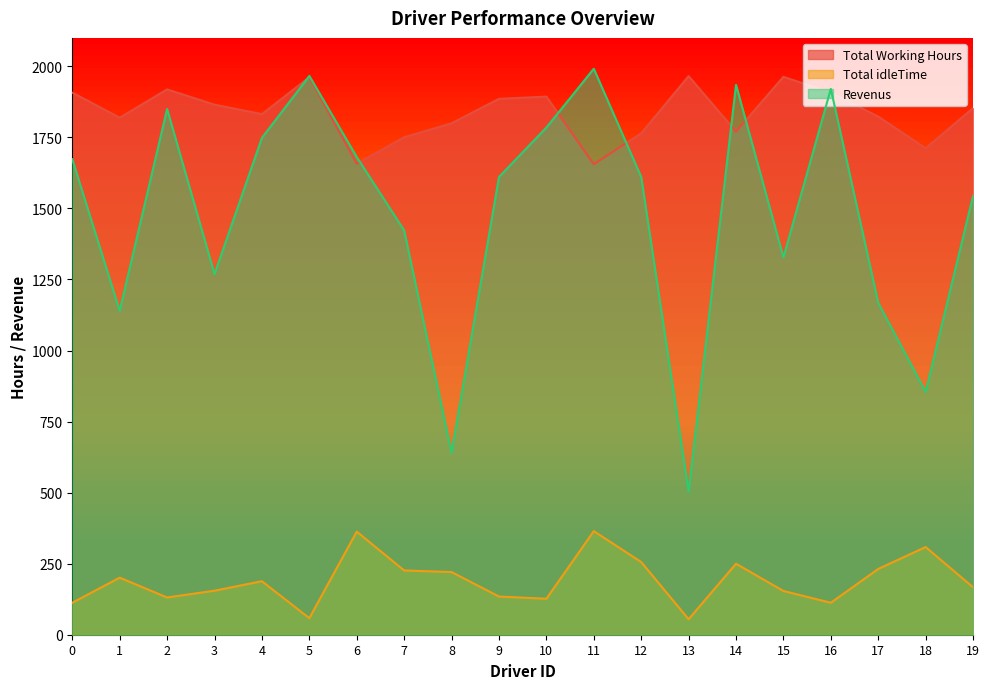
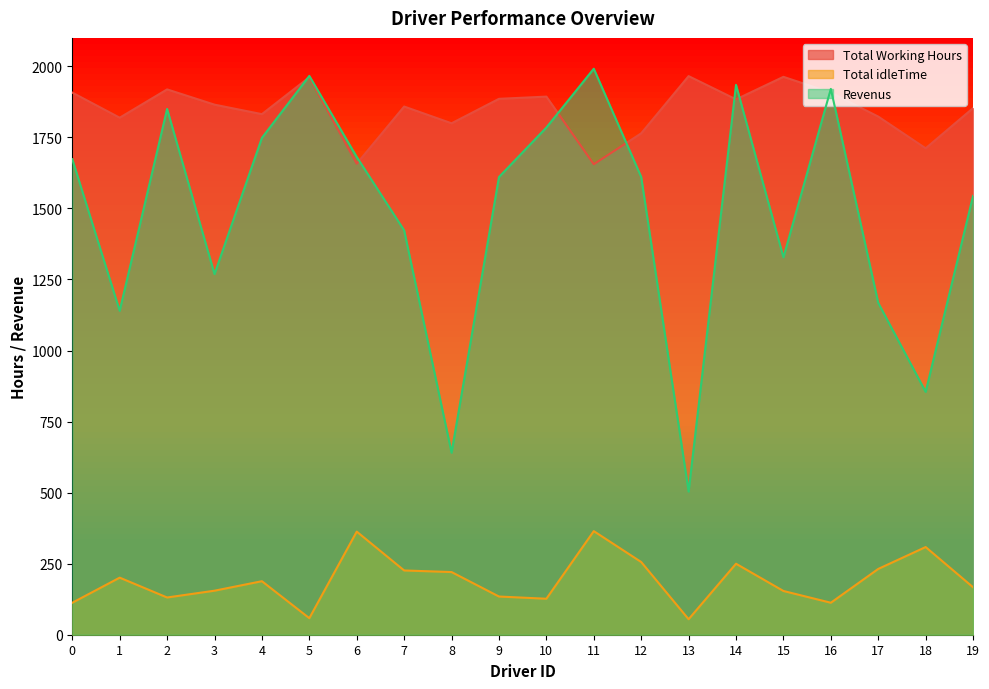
  {
    "Total Working Hours": {
      "0": 1910,
      "1": 1820,
      "2": 1920,
      "3": 1870,
      "4": 1830,
      "6": 1660,
-     "7": 1750,
+     "7": 1860,
      "8": 1800,
      "9": 1890,
      "10": 1890,
      "11": 1660,
      "12": 1760,
      "13": 1970,
-     "14": 1770,
+     "14": 1880,
      "15": 1960,
      "17": 1820,
      "18": 1710,
      "19": 1850
    },
    "Total idleTime": {
      "0": 110,
      "1": 200,
      "2": 130,
      "3": 150,
      "4": 190,
      "5": 60,
      "6": 360,
      "7": 230,
      "8": 220,
      "9": 130,
      "10": 130,
      "11": 360,
      "12": 260,
      "13": 50,
      "14": 250,
      "15": 150,
      "16": 110,
      "17": 230,
      "18": 310,
      "19": 170
    },
    "Revenus": {
      "0": 1670,
      "1": 1140,
      "2": 1850,
      "3": 1270,
      "4": 1750,
      "6": 1680,
      "7": 1420,
      "8": 640,
      "9": 1610,
      "10": 1780,
      "11": 1990,
      "12": 1610,
      "13": 500,
      "14": 1930,
      "15": 1330,
      "17": 1170,
      "18": 850,
      "19": 1540
    }
  }
